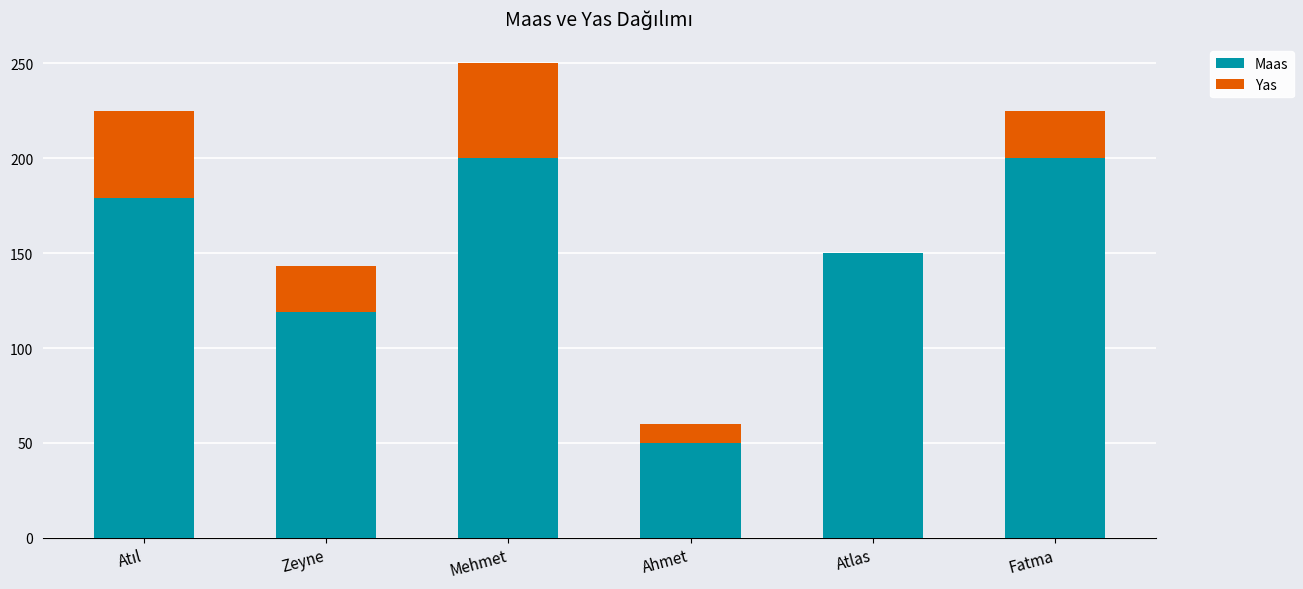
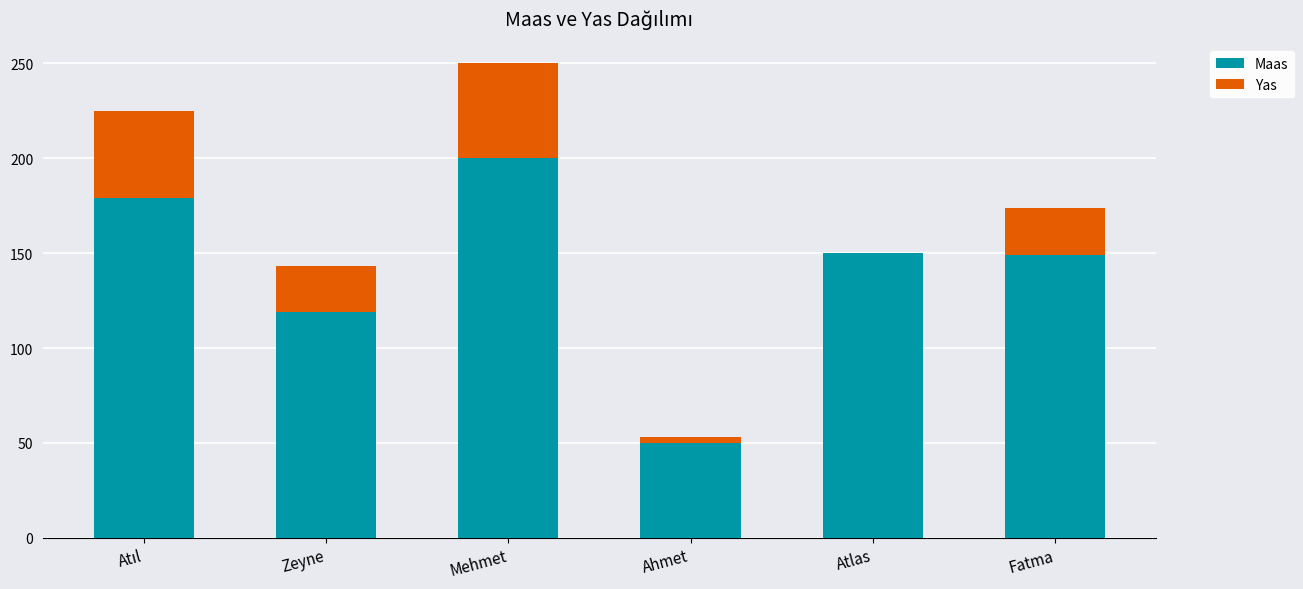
  {
    "Maas": {
      "Atıl": 179,
      "Zeyne": 119,
      "Mehmet": 200,
      "Ahmet": 50,
      "Atlas": 150,
-     "Fatma": 200
+     "Fatma": 149
    },
    "Yas": {
      "Atıl": 46,
      "Zeyne": 24,
      "Mehmet": 50,
-     "Ahmet": 10,
+     "Ahmet": 3,
      "Atlas": 0,
      "Fatma": 25
    }
  }
